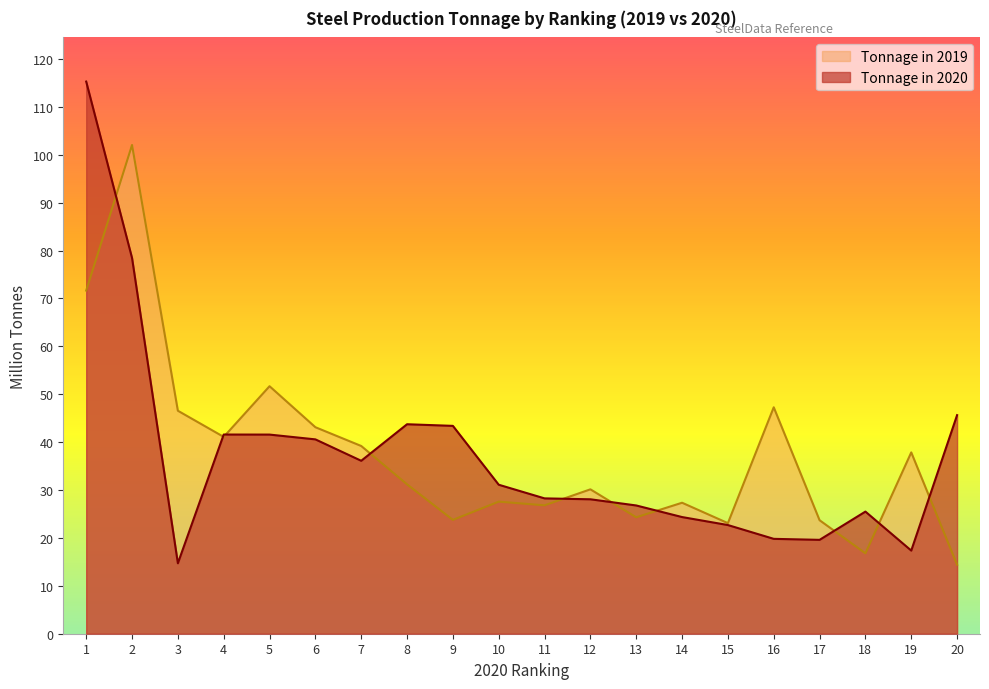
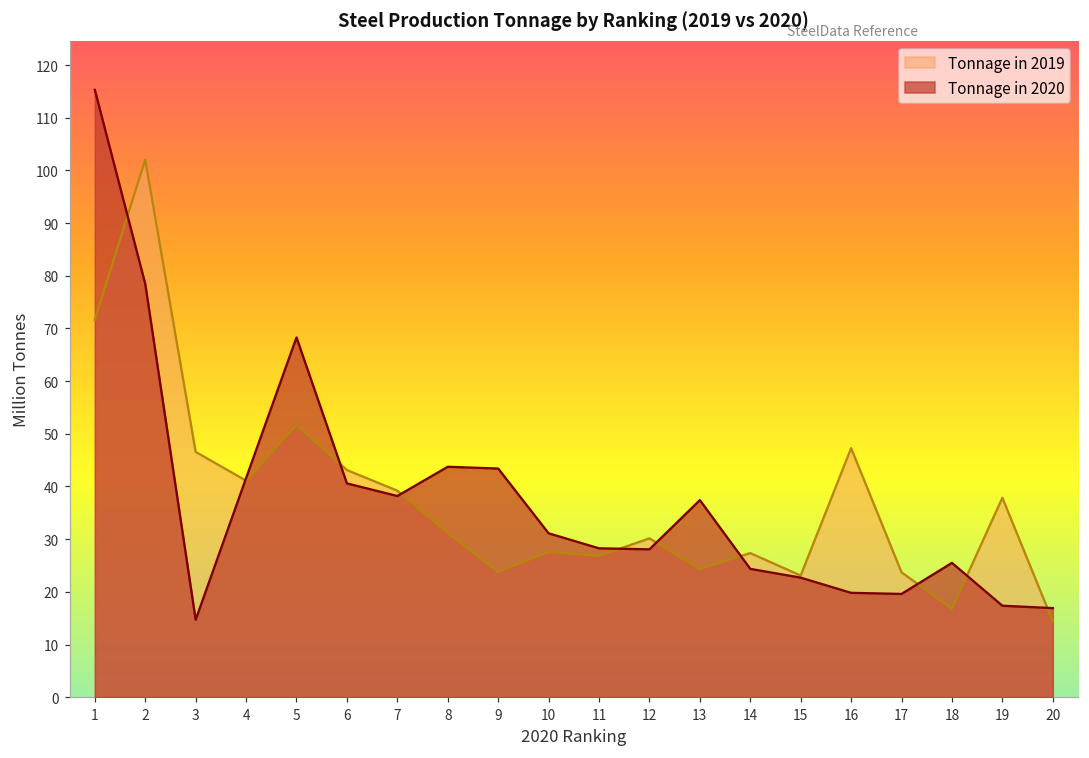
  {
    "Tonnage in 2019": {
      "1": 72,
      "2": 102,
      "3": 47,
      "5": 52,
      "6": 43,
      "7": 39,
      "8": 31,
      "9": 24,
      "10": 28,
      "11": 27,
      "12": 30,
      "13": 24,
      "14": 27,
      "16": 47,
      "17": 24,
      "18": 17,
      "19": 38,
      "20": 14
    },
    "Tonnage in 2020": {
      "1": 115,
      "2": 78,
      "3": 15,
-     "5": 42,
+     "5": 68,
      "6": 41,
-     "7": 36,
+     "7": 38,
      "8": 44,
      "9": 43,
      "10": 31,
      "11": 28,
      "12": 28,
-     "13": 27,
+     "13": 37,
      "14": 24,
      "16": 20,
      "17": 20,
      "18": 26,
      "19": 17,
-     "20": 46
+     "20": 17
    }
  }
